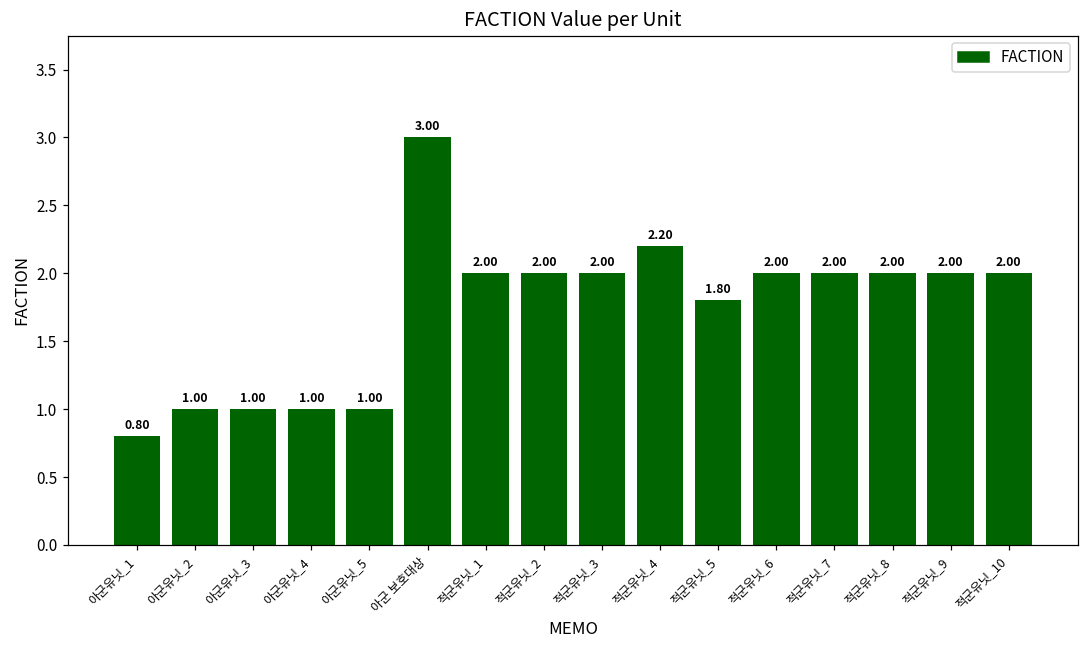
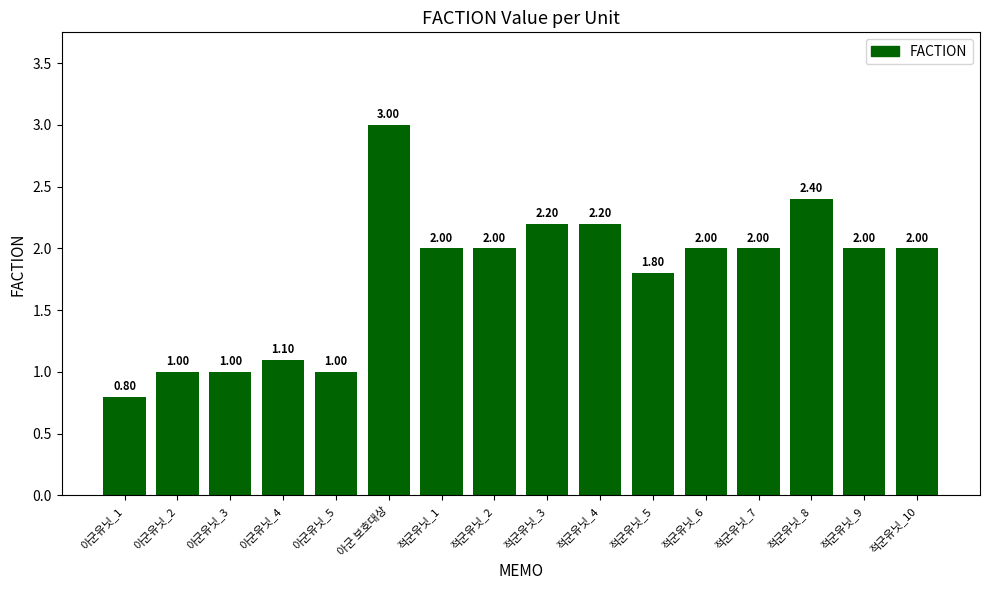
  {
    "아군유닛_1": 0.80,
    "아군유닛_2": 1.00,
    "아군유닛_3": 1.00,
-   "아군유닛_4": 1.00,
+   "아군유닛_4": 1.10,
    "아군유닛_5": 1.00,
    "아군 보호대상": 3.00,
    "적군유닛_1": 2.00,
    "적군유닛_2": 2.00,
-   "적군유닛_3": 2.00,
+   "적군유닛_3": 2.20,
    "적군유닛_4": 2.20,
    "적군유닛_5": 1.80,
    "적군유닛_6": 2.00,
    "적군유닛_7": 2.00,
-   "적군유닛_8": 2.00,
+   "적군유닛_8": 2.40,
    "적군유닛_9": 2.00,
    "적군유닛_10": 2.00
  }
